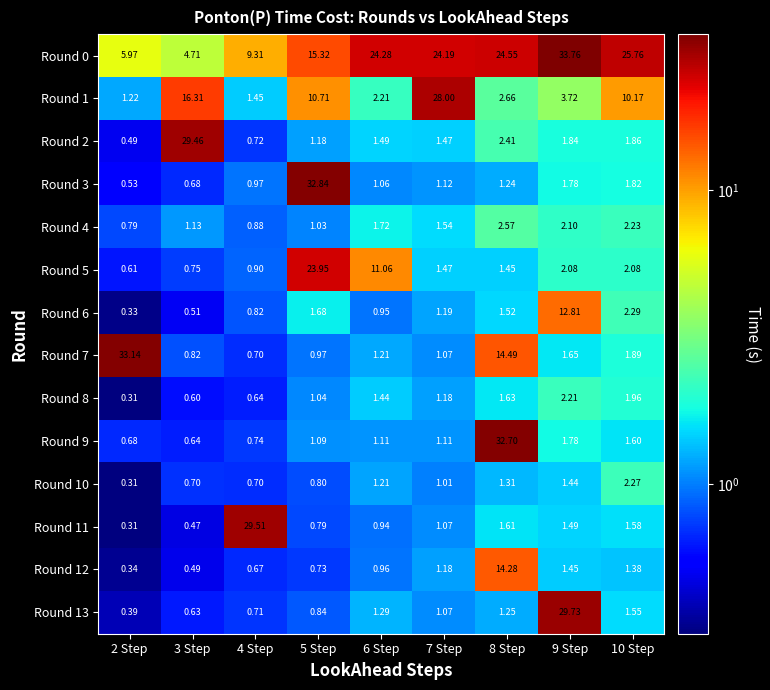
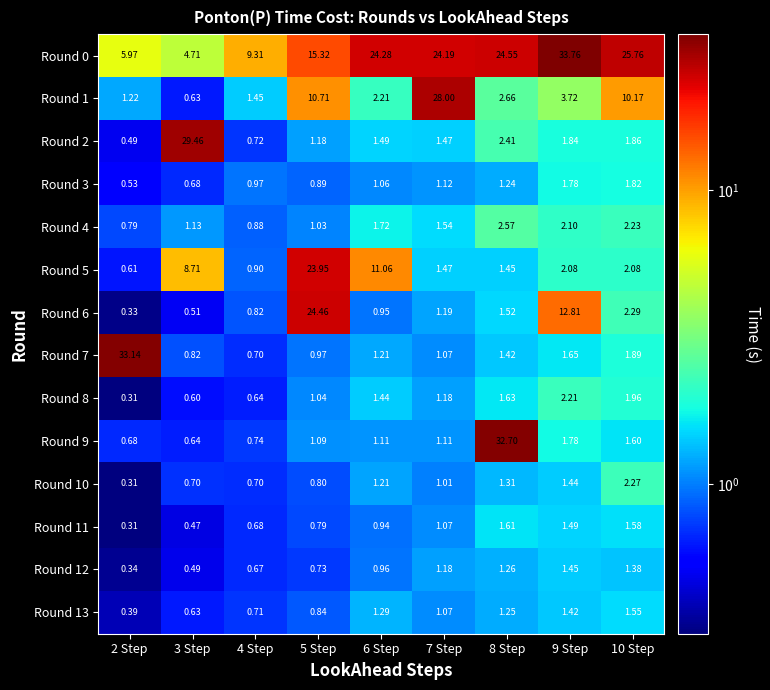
  {
    "Round 0": {
      "2 Step": 5.97,
      "3 Step": 4.71,
      "4 Step": 9.31,
      "5 Step": 15.32,
      "6 Step": 24.28,
      "7 Step": 24.19,
      "8 Step": 24.55,
      "9 Step": 33.76,
      "10 Step": 25.76
    },
    "Round 1": {
      "2 Step": 1.22,
-     "3 Step": 16.31,
+     "3 Step": 0.63,
      "4 Step": 1.45,
      "5 Step": 10.71,
      "6 Step": 2.21,
      "7 Step": 28.00,
      "8 Step": 2.66,
      "9 Step": 3.72,
      "10 Step": 10.17
    },
    "Round 2": {
      "2 Step": 0.49,
      "3 Step": 29.46,
      "4 Step": 0.72,
      "5 Step": 1.18,
      "6 Step": 1.49,
      "7 Step": 1.47,
      "8 Step": 2.41,
      "9 Step": 1.84,
      "10 Step": 1.86
    },
    "Round 3": {
      "2 Step": 0.53,
      "3 Step": 0.68,
      "4 Step": 0.97,
-     "5 Step": 32.84,
+     "5 Step": 0.89,
      "6 Step": 1.06,
      "7 Step": 1.12,
      "8 Step": 1.24,
      "9 Step": 1.78,
      "10 Step": 1.82
    },
    "Round 4": {
      "2 Step": 0.79,
      "3 Step": 1.13,
      "4 Step": 0.88,
      "5 Step": 1.03,
      "6 Step": 1.72,
      "7 Step": 1.54,
      "8 Step": 2.57,
      "9 Step": 2.10,
      "10 Step": 2.23
    },
    "Round 5": {
      "2 Step": 0.61,
-     "3 Step": 0.75,
+     "3 Step": 8.71,
      "4 Step": 0.90,
      "5 Step": 23.95,
      "6 Step": 11.06,
      "7 Step": 1.47,
      "8 Step": 1.45,
      "9 Step": 2.08,
      "10 Step": 2.08
    },
    "Round 6": {
      "2 Step": 0.33,
      "3 Step": 0.51,
      "4 Step": 0.82,
-     "5 Step": 1.68,
+     "5 Step": 24.46,
      "6 Step": 0.95,
      "7 Step": 1.19,
      "8 Step": 1.52,
      "9 Step": 12.81,
      "10 Step": 2.29
    },
    "Round 7": {
      "2 Step": 33.14,
      "3 Step": 0.82,
      "4 Step": 0.70,
      "5 Step": 0.97,
      "6 Step": 1.21,
      "7 Step": 1.07,
-     "8 Step": 14.49,
+     "8 Step": 1.42,
      "9 Step": 1.65,
      "10 Step": 1.89
    },
    "Round 8": {
      "2 Step": 0.31,
      "3 Step": 0.60,
      "4 Step": 0.64,
      "5 Step": 1.04,
      "6 Step": 1.44,
      "7 Step": 1.18,
      "8 Step": 1.63,
      "9 Step": 2.21,
      "10 Step": 1.96
    },
    "Round 9": {
      "2 Step": 0.68,
      "3 Step": 0.64,
      "4 Step": 0.74,
      "5 Step": 1.09,
      "6 Step": 1.11,
      "7 Step": 1.11,
      "8 Step": 32.70,
      "9 Step": 1.78,
      "10 Step": 1.60
    },
    "Round 10": {
      "2 Step": 0.31,
      "3 Step": 0.70,
      "4 Step": 0.70,
      "5 Step": 0.80,
      "6 Step": 1.21,
      "7 Step": 1.01,
      "8 Step": 1.31,
      "9 Step": 1.44,
      "10 Step": 2.27
    },
    "Round 11": {
      "2 Step": 0.31,
      "3 Step": 0.47,
-     "4 Step": 29.51,
+     "4 Step": 0.68,
      "5 Step": 0.79,
      "6 Step": 0.94,
      "7 Step": 1.07,
      "8 Step": 1.61,
      "9 Step": 1.49,
      "10 Step": 1.58
    },
    "Round 12": {
      "2 Step": 0.34,
      "3 Step": 0.49,
      "4 Step": 0.67,
      "5 Step": 0.73,
      "6 Step": 0.96,
      "7 Step": 1.18,
-     "8 Step": 14.28,
+     "8 Step": 1.26,
      "9 Step": 1.45,
      "10 Step": 1.38
    },
    "Round 13": {
      "2 Step": 0.39,
      "3 Step": 0.63,
      "4 Step": 0.71,
      "5 Step": 0.84,
      "6 Step": 1.29,
      "7 Step": 1.07,
      "8 Step": 1.25,
-     "9 Step": 29.73,
+     "9 Step": 1.42,
      "10 Step": 1.55
    }
  }
